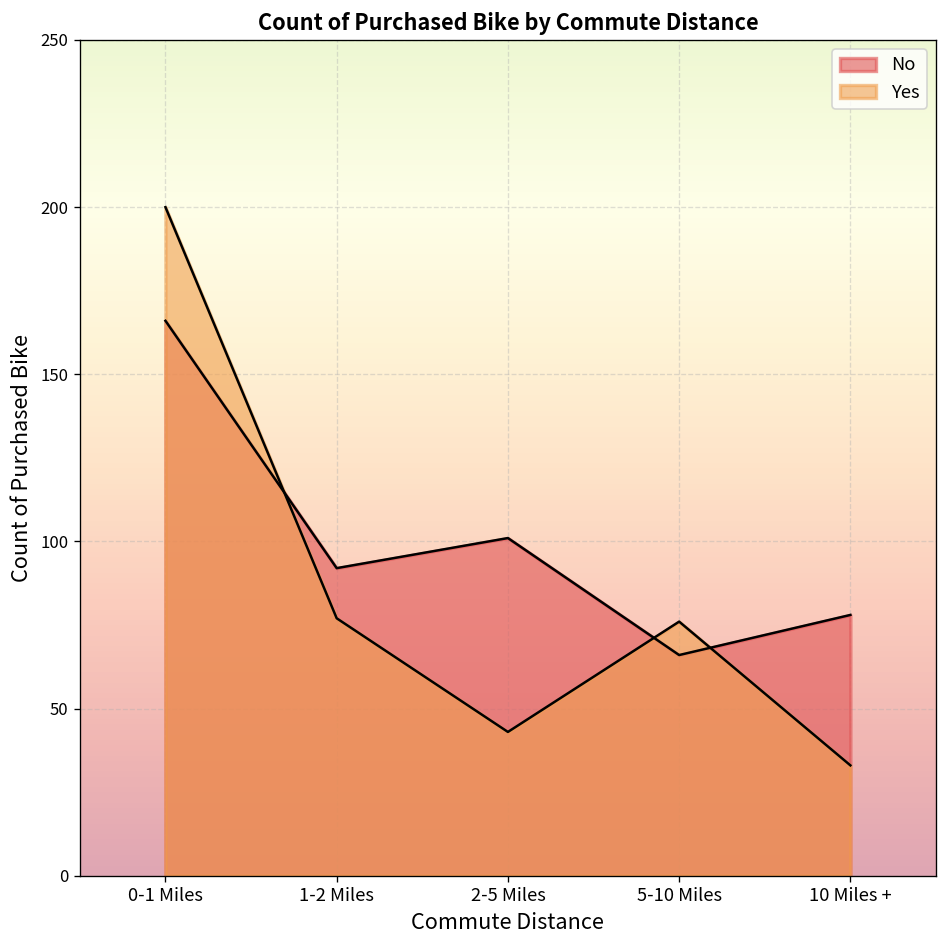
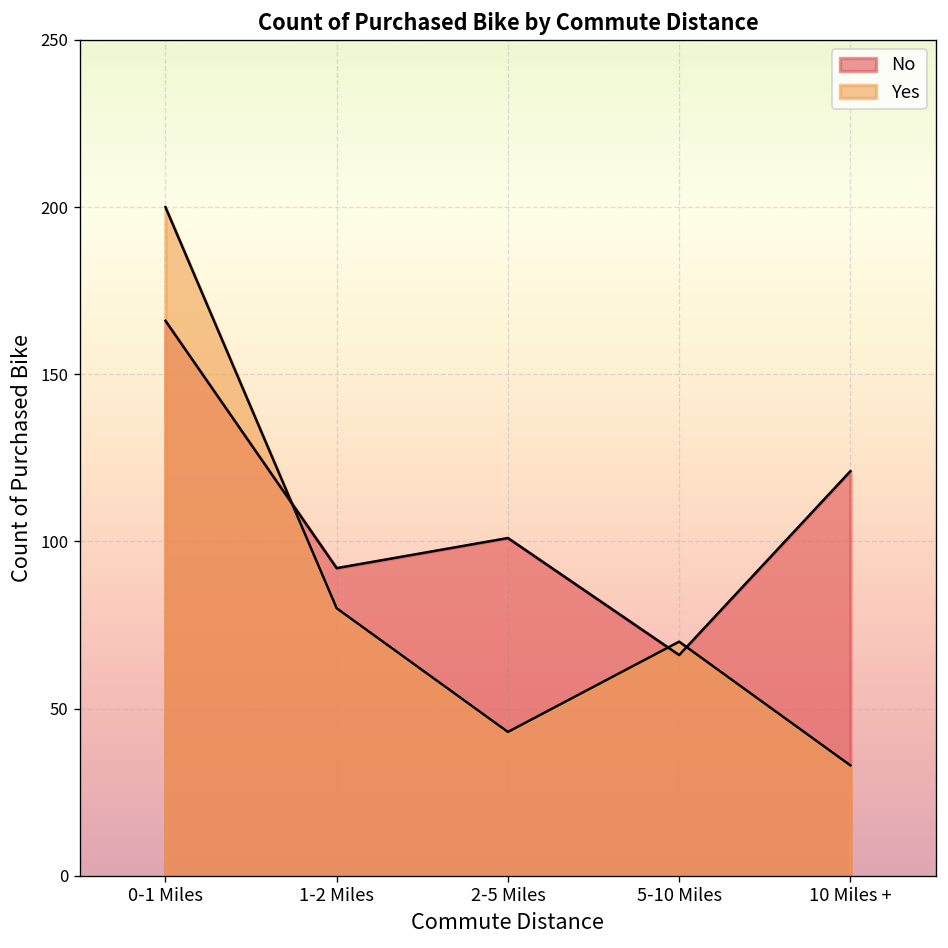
  {
    "No": {
      "0-1 Miles": 166,
      "1-2 Miles": 92,
      "2-5 Miles": 101,
      "5-10 Miles": 66,
-     "10 Miles +": 78
+     "10 Miles +": 121
    },
    "Yes": {
      "0-1 Miles": 200,
-     "1-2 Miles": 77,
+     "1-2 Miles": 80,
      "2-5 Miles": 43,
-     "5-10 Miles": 76,
+     "5-10 Miles": 70,
      "10 Miles +": 33
    }
  }
